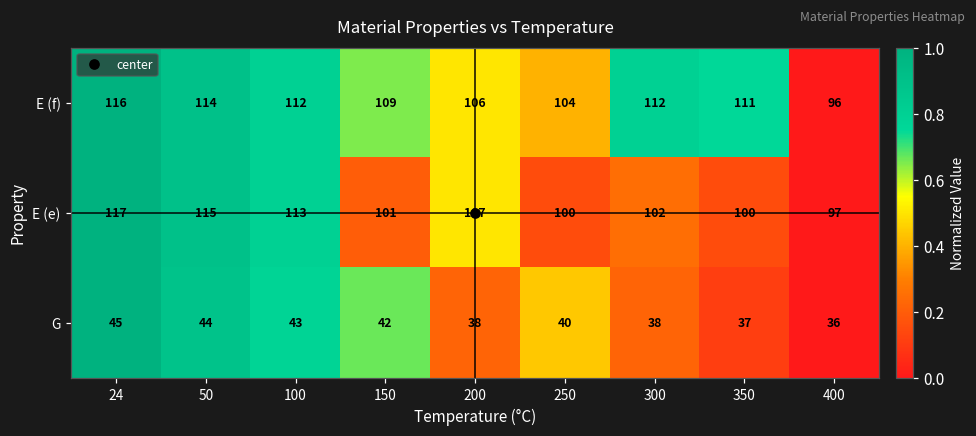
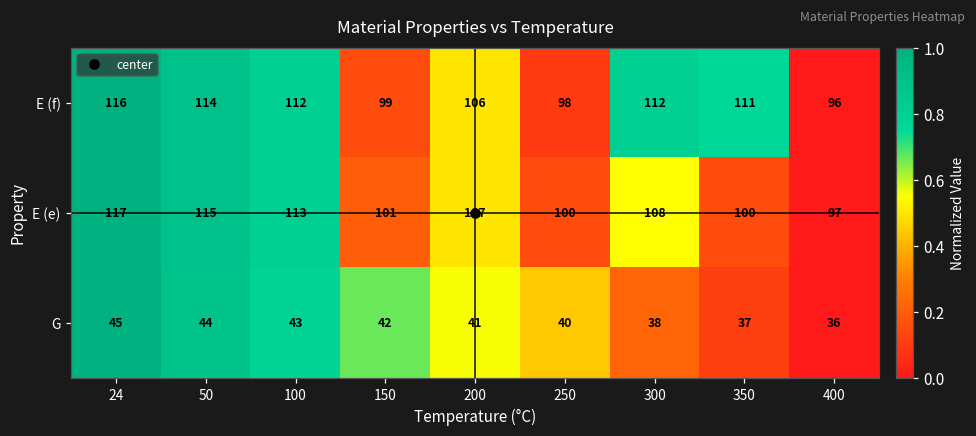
  {
    "E (f)": {
      "24": 116,
      "50": 114,
      "100": 112,
-     "150": 109,
+     "150": 99,
      "200": 106,
-     "250": 104,
+     "250": 98,
      "300": 112,
      "350": 111,
      "400": 96
    },
    "E (e)": {
      "24": 117,
      "50": 115,
      "100": 113,
      "150": 101,
      "250": 100,
-     "300": 102,
+     "300": 108,
      "350": 100,
      "400": 97
    },
    "G": {
      "24": 45,
      "50": 44,
      "100": 43,
      "150": 42,
-     "200": 38,
+     "200": 41,
      "250": 40,
      "300": 38,
      "350": 37,
      "400": 36
    }
  }
